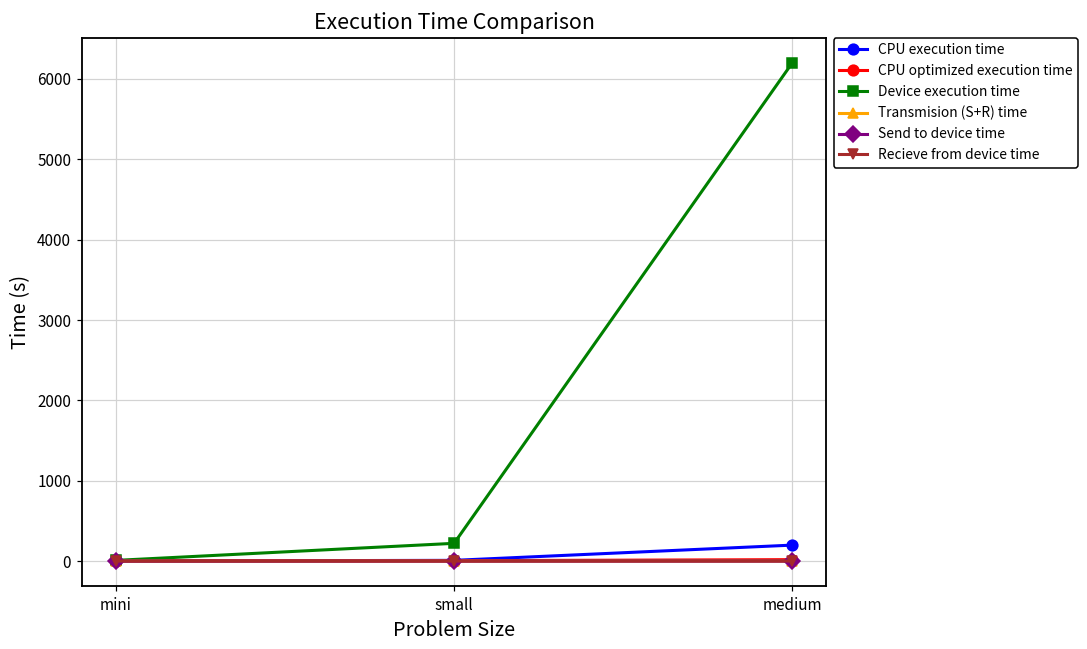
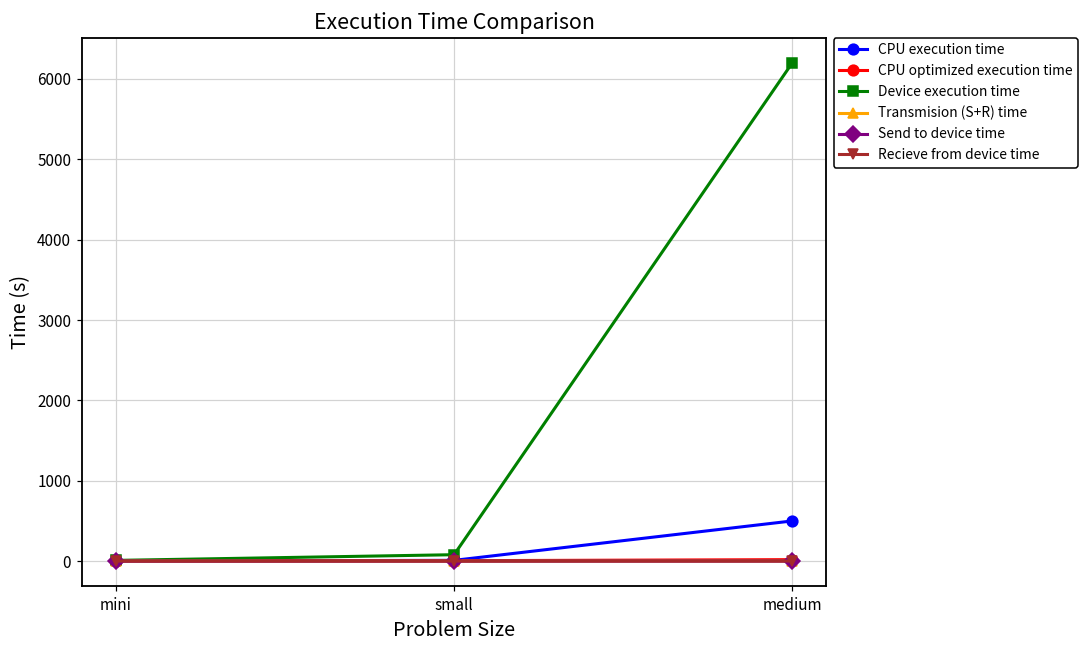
  {
    "CPU execution time": {
-     "medium": 200
+     "medium": 500
    },
    "Device execution time": {
-     "small": 200,
+     "small": 100,
      "medium": 6200
    }
  }
